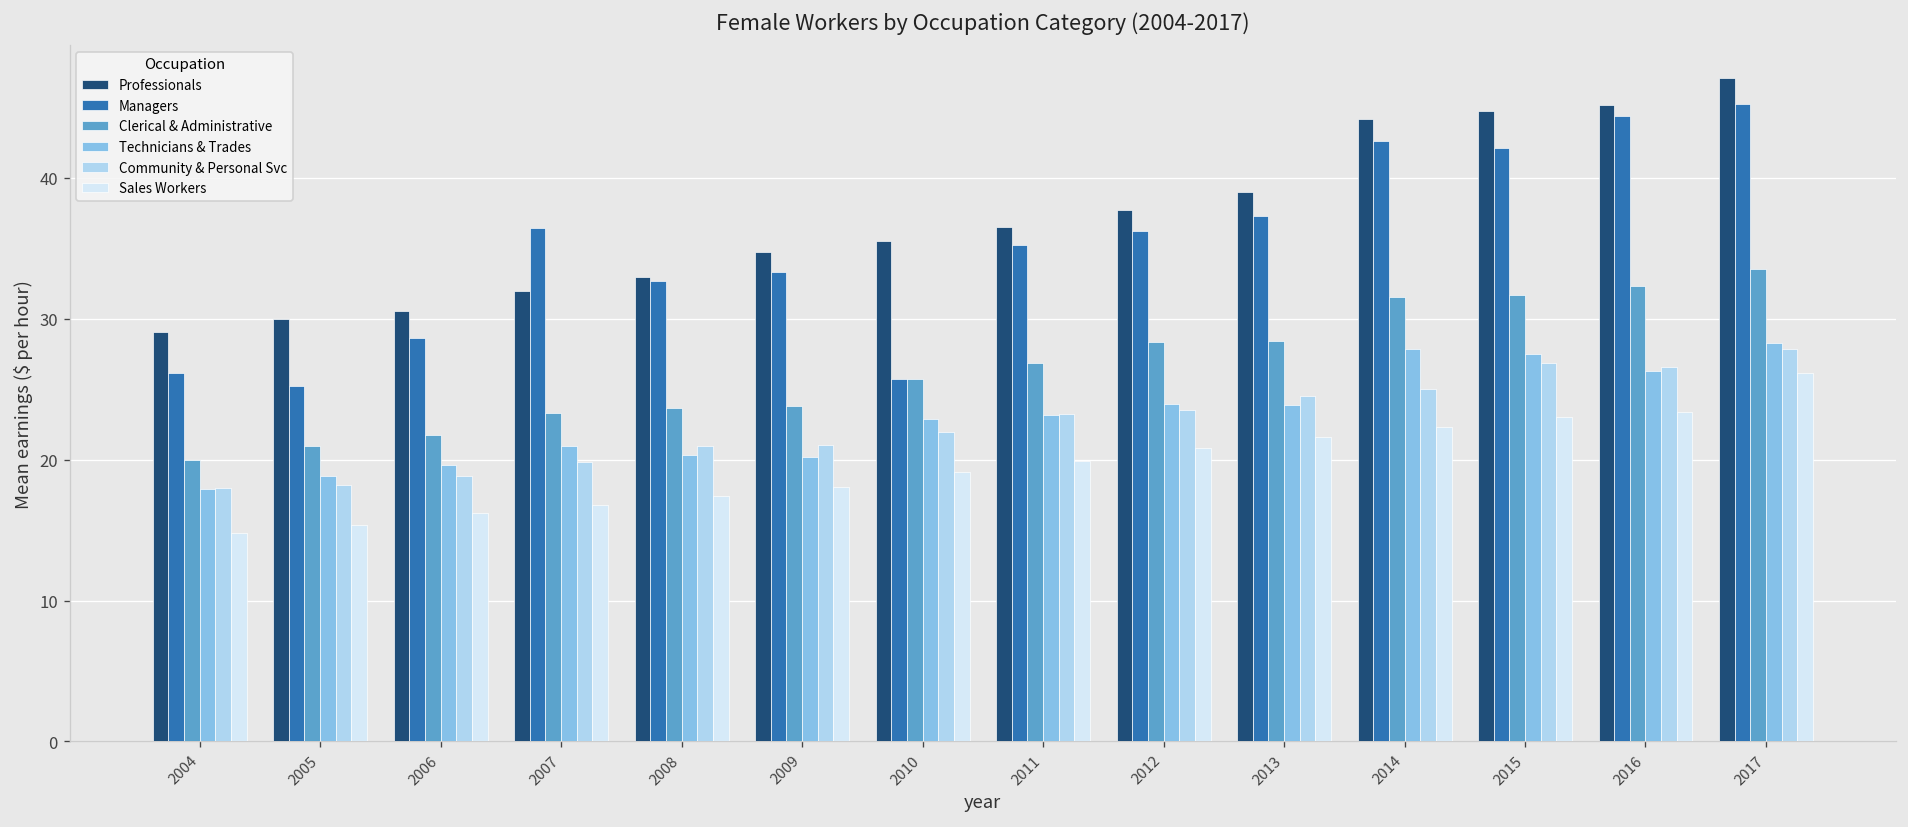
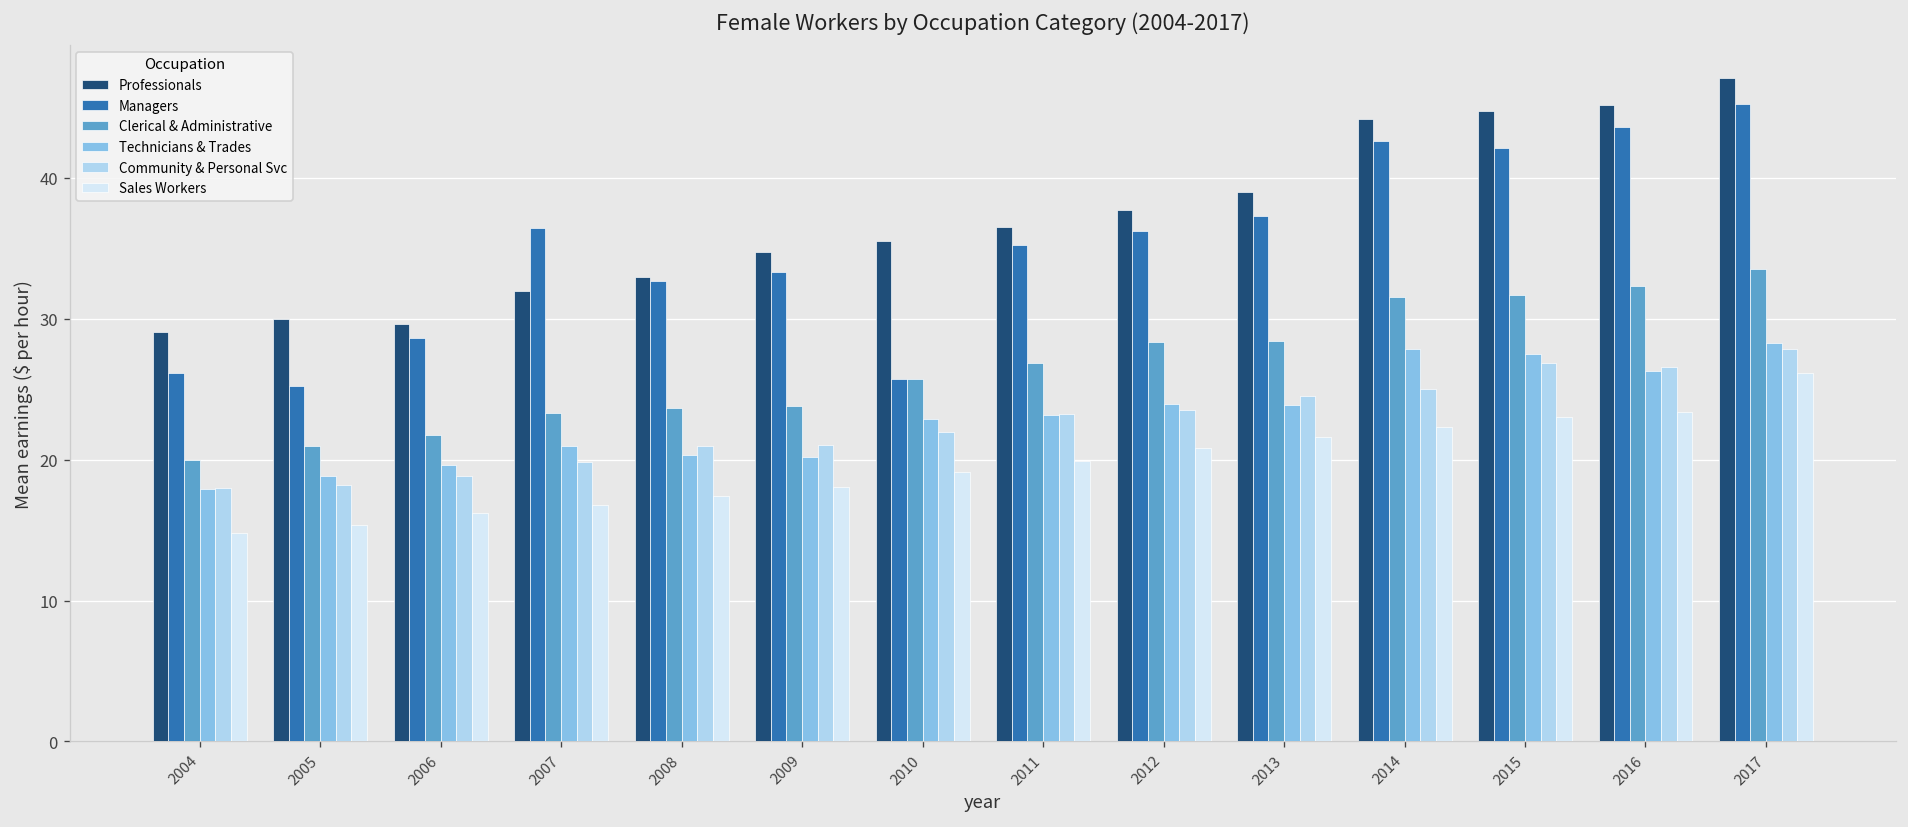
  {
    "Professionals": {
      "2004": 29.0,
      "2005": 30.0,
-     "2006": 30.6,
+     "2006": 29.6,
      "2007": 31.9,
      "2008": 32.9,
      "2009": 34.7,
      "2010": 35.5,
      "2011": 36.5,
      "2012": 37.7,
      "2013": 39.0,
      "2014": 44.1,
      "2015": 44.8,
      "2016": 45.2,
      "2017": 47.0
    },
    "Managers": {
      "2004": 26.1,
      "2005": 25.2,
      "2006": 28.6,
      "2007": 36.4,
      "2008": 32.7,
      "2009": 33.3,
      "2010": 25.7,
      "2011": 35.2,
      "2012": 36.2,
      "2013": 37.3,
      "2014": 42.6,
      "2015": 42.1,
-     "2016": 44.4,
+     "2016": 43.6,
      "2017": 45.3
    }
  }
